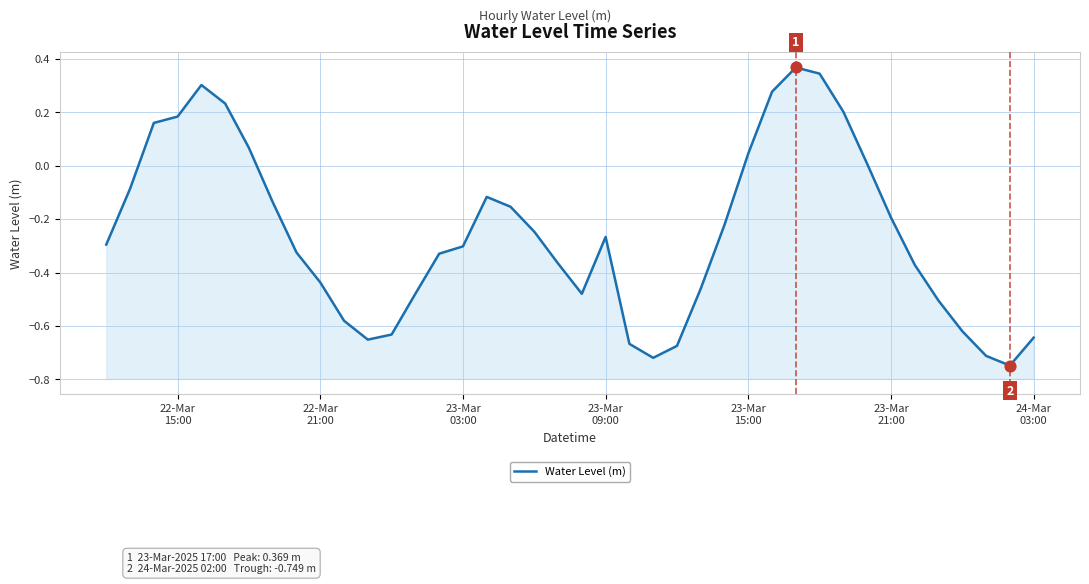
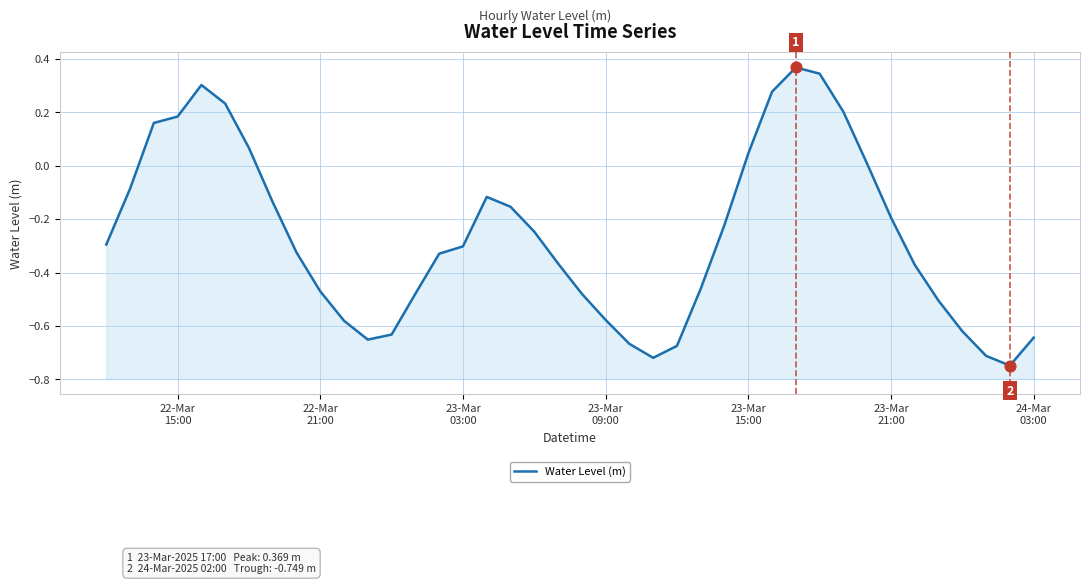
  {
    "Water Level (m)": {
      "22-Mar 15:00": 0.18,
-     "22-Mar 21:00": -0.44,
+     "22-Mar 21:00": -0.47,
      "23-Mar 03:00": -0.30,
-     "23-Mar 09:00": -0.27,
+     "23-Mar 09:00": -0.58,
      "23-Mar 15:00": 0.05,
      "23-Mar 21:00": -0.19,
      "24-Mar 03:00": -0.64
    }
  }
